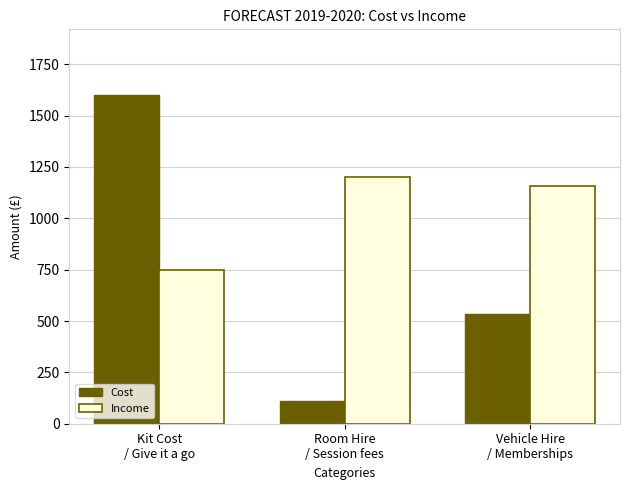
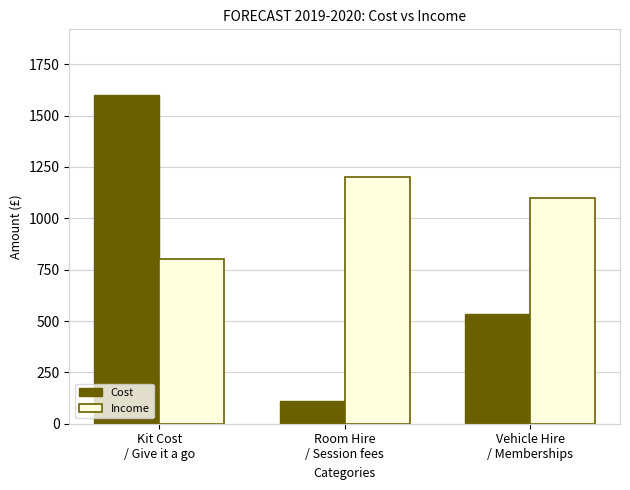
  {
    "Cost": {
      "Kit Cost / Give it a go": 1600,
      "Room Hire / Session fees": 110,
      "Vehicle Hire / Memberships": 540
    },
    "Income": {
-     "Kit Cost / Give it a go": 750,
+     "Kit Cost / Give it a go": 800,
      "Room Hire / Session fees": 1200,
-     "Vehicle Hire / Memberships": 1160
+     "Vehicle Hire / Memberships": 1100
    }
  }
